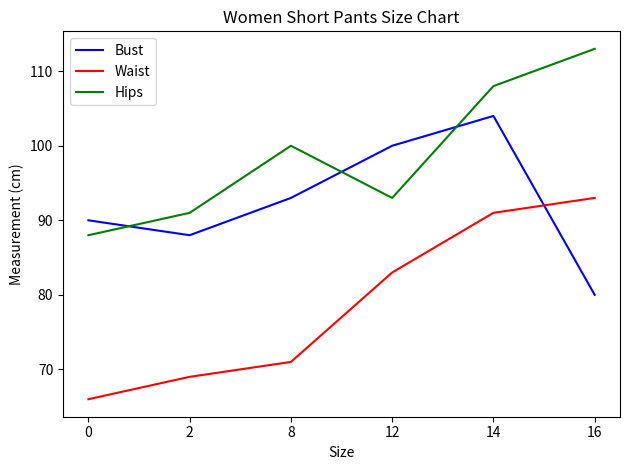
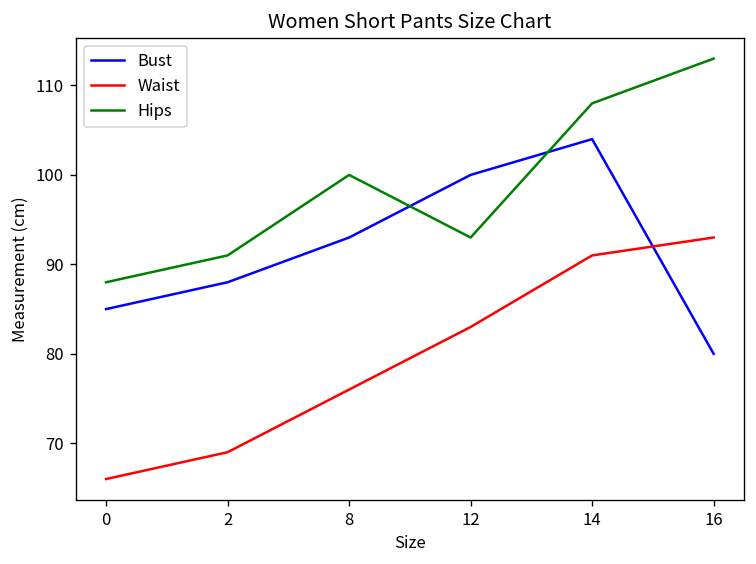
  {
    "Bust": {
-     "0": 90,
+     "0": 85,
      "2": 88,
      "8": 93,
      "12": 100,
      "14": 104,
      "16": 80
    },
    "Waist": {
      "0": 66,
      "2": 69,
-     "8": 71,
+     "8": 76,
      "12": 83,
      "14": 91,
      "16": 93
    },
    "Hips": {
      "0": 88,
      "2": 91,
      "8": 100,
      "12": 93,
      "14": 108,
      "16": 113
    }
  }
